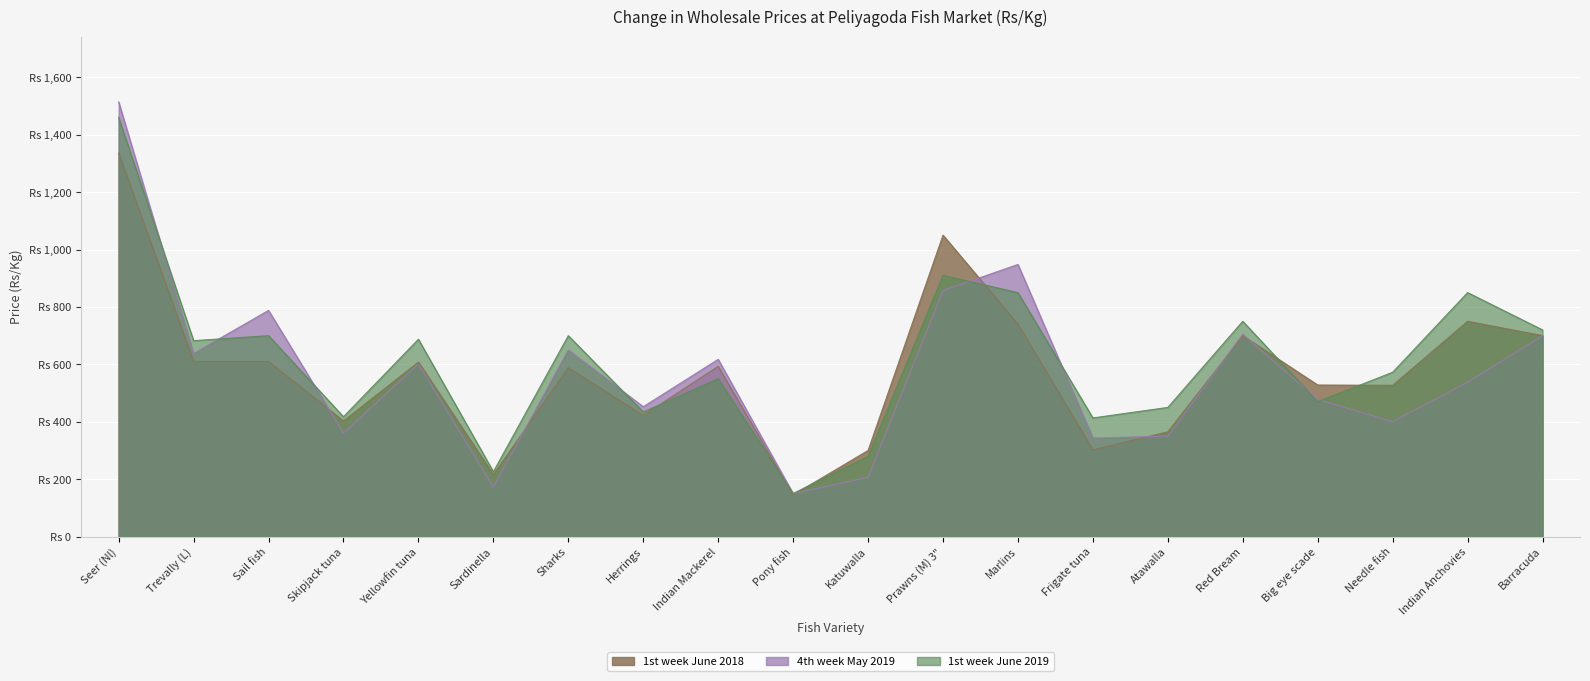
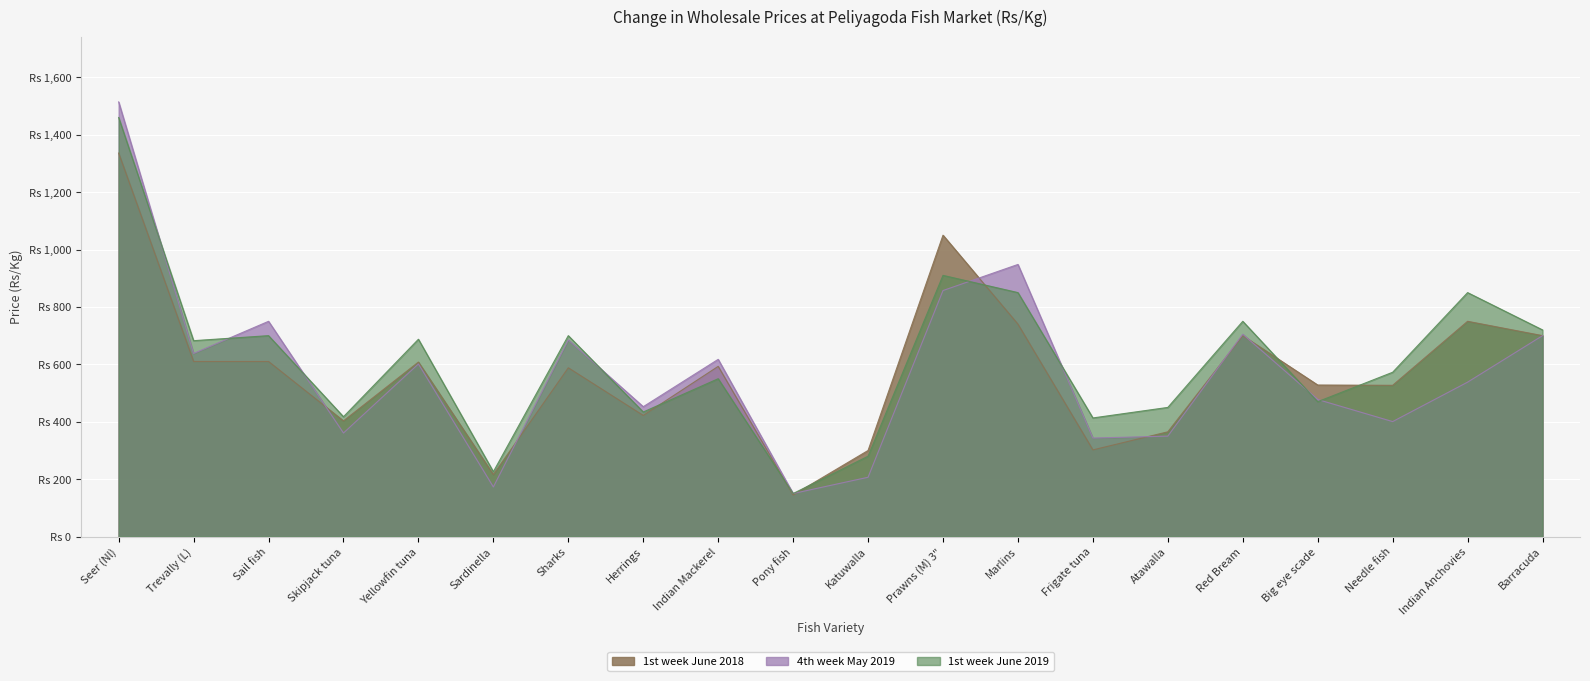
  {
    "4th week May 2019": {
      "Seer (Nl)": "Rs 1,510",
      "Trevally (L)": "Rs 640",
-     "Sail fish": "Rs 790",
+     "Sail fish": "Rs 750",
      "Skipjack tuna": "Rs 360",
      "Sardinella": "Rs 170",
-     "Sharks": "Rs 650",
+     "Sharks": "Rs 690",
      "Herrings": "Rs 450",
      "Indian Mackerel": "Rs 620",
      "Katuwalla": "Rs 210",
      "Prawns (M) 3\"": "Rs 860",
      "Marlins": "Rs 950",
      "Frigate tuna": "Rs 340",
      "Atawalla": "Rs 350",
      "Needle fish": "Rs 400",
      "Indian Anchovies": "Rs 540"
    }
  }
